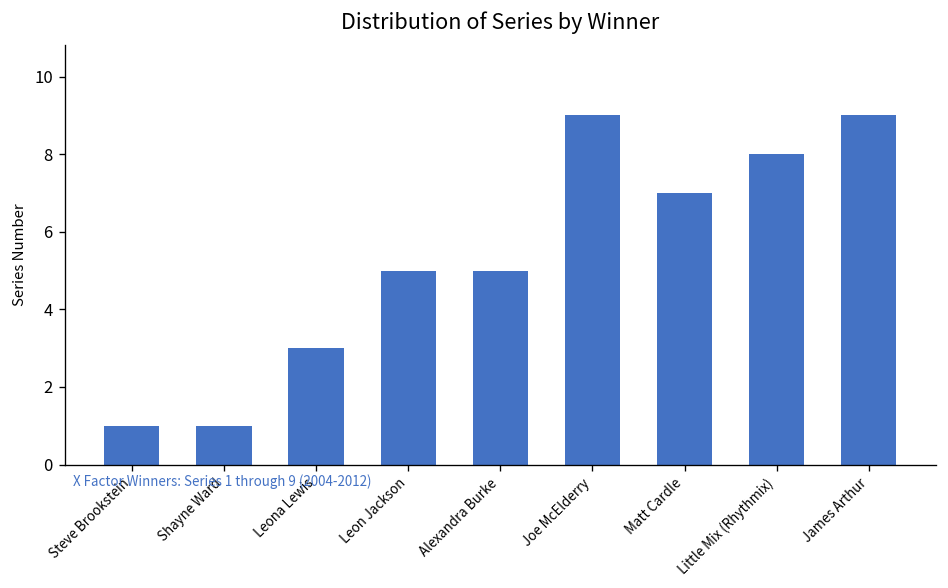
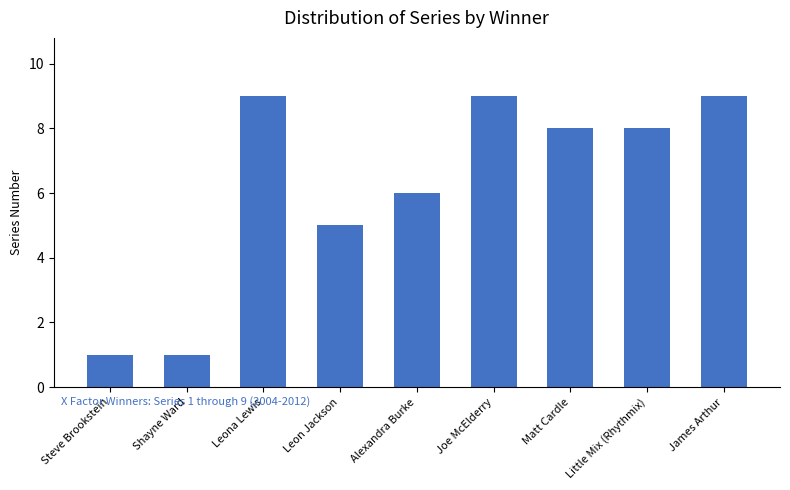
  {
    "Steve Brookstein": 1,
    "Shayne Ward": 1,
-   "Leona Lewis": 3,
+   "Leona Lewis": 9,
    "Leon Jackson": 5,
-   "Alexandra Burke": 5,
+   "Alexandra Burke": 6,
    "Joe McElderry": 9,
-   "Matt Cardle": 7,
+   "Matt Cardle": 8,
    "Little Mix (Rhythmix)": 8,
    "James Arthur": 9
  }
